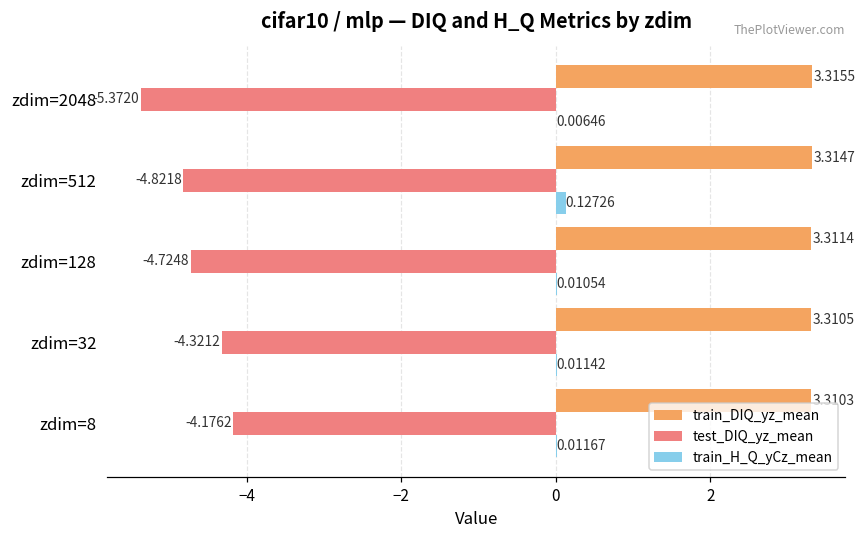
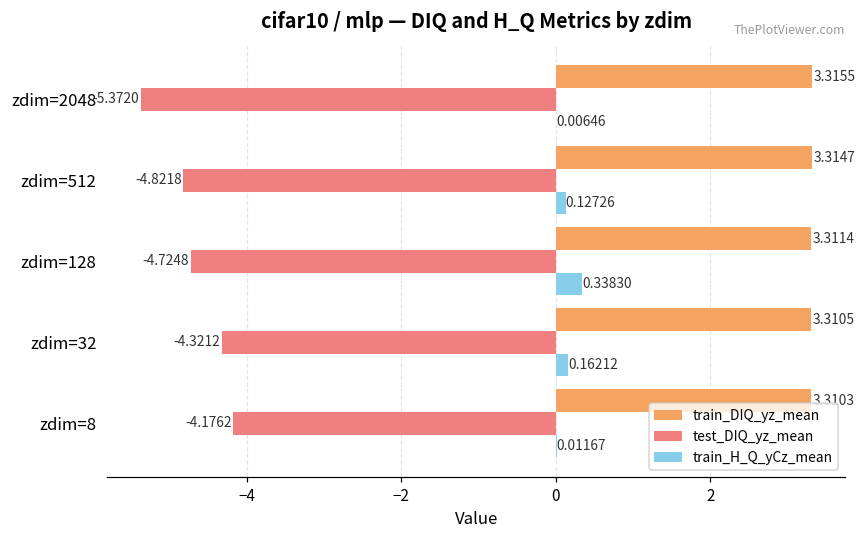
  {
    "train_H_Q_yCz_mean": {
      "zdim=2048": 0.00646,
      "zdim=512": 0.12726,
-     "zdim=128": 0.01054,
-     "zdim=32": 0.01142,
+     "zdim=128": 0.33830,
+     "zdim=32": 0.16212,
      "zdim=8": 0.01167
    }
  }
